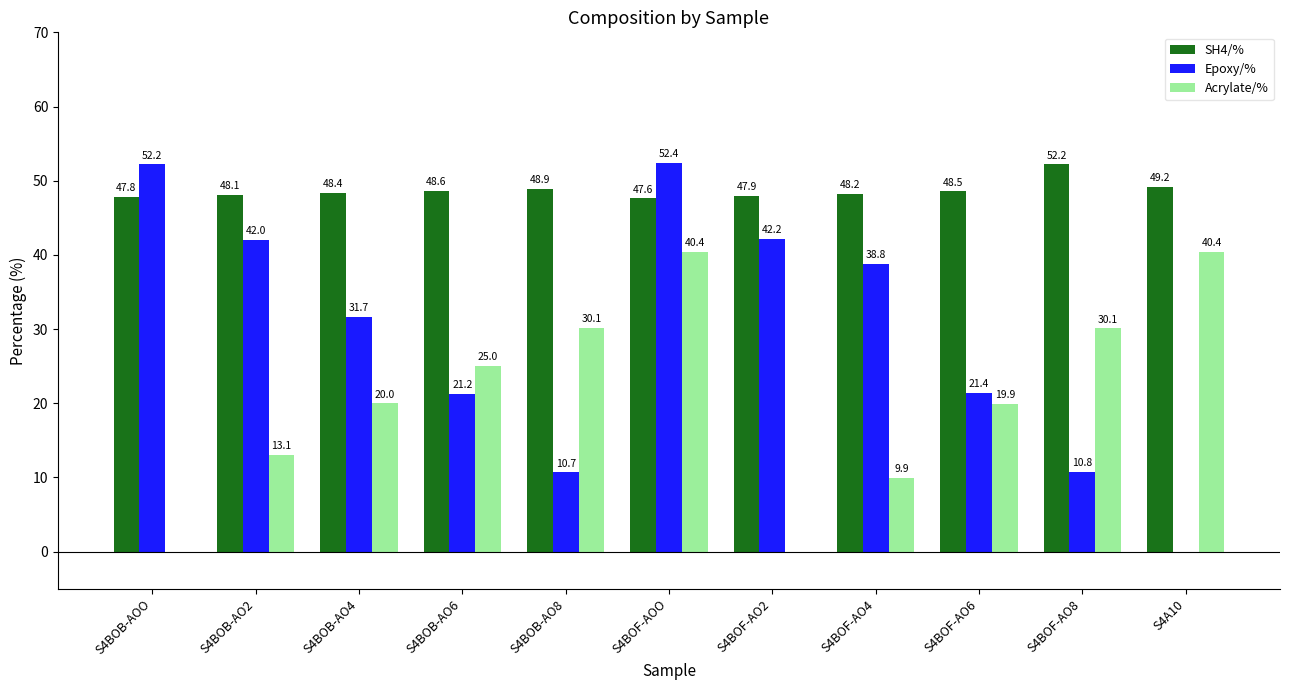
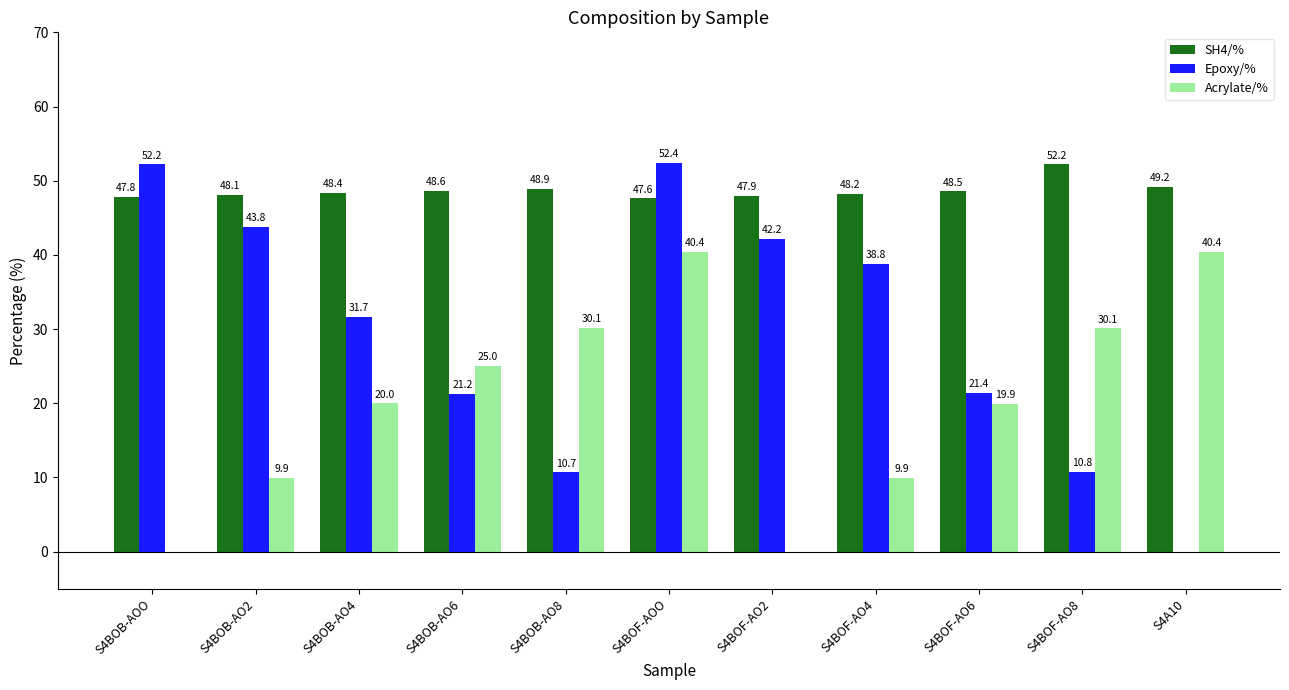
  {
    "SH4/%": {
      "S4BOB-AOO": 47.8,
      "S4BOB-AO2": 48.1,
      "S4BOB-AO4": 48.4,
      "S4BOB-AO6": 48.6,
      "S4BOB-AO8": 48.9,
      "S4BOF-AOO": 47.6,
      "S4BOF-AO2": 47.9,
      "S4BOF-AO4": 48.2,
      "S4BOF-AO6": 48.5,
      "S4BOF-AO8": 52.2,
      "S4A10": 49.2
    },
    "Epoxy/%": {
      "S4BOB-AOO": 52.2,
-     "S4BOB-AO2": 42.0,
+     "S4BOB-AO2": 43.8,
      "S4BOB-AO4": 31.7,
      "S4BOB-AO6": 21.2,
      "S4BOB-AO8": 10.7,
      "S4BOF-AOO": 52.4,
      "S4BOF-AO2": 42.2,
      "S4BOF-AO4": 38.8,
      "S4BOF-AO6": 21.4,
      "S4BOF-AO8": 10.8
    },
    "Acrylate/%": {
-     "S4BOB-AO2": 13.1,
+     "S4BOB-AO2": 9.9,
      "S4BOB-AO4": 20.0,
      "S4BOB-AO6": 25.0,
      "S4BOB-AO8": 30.1,
      "S4BOF-AOO": 40.4,
      "S4BOF-AO4": 9.9,
      "S4BOF-AO6": 19.9,
      "S4BOF-AO8": 30.1,
      "S4A10": 40.4
    }
  }
